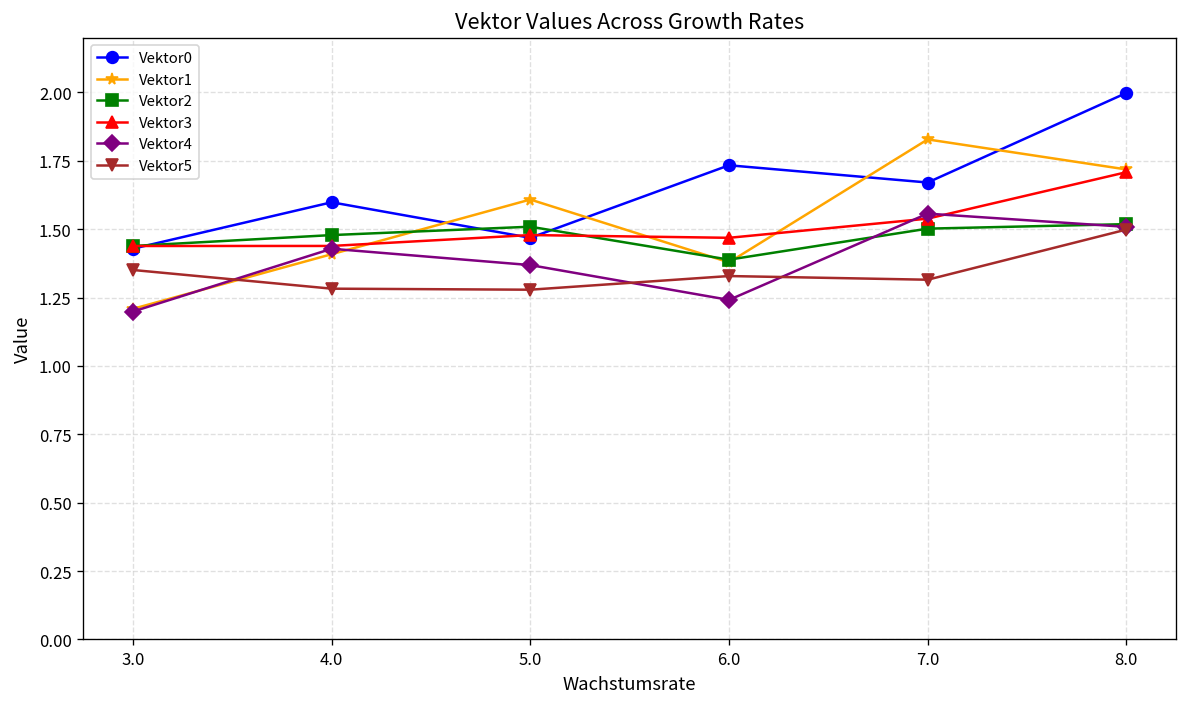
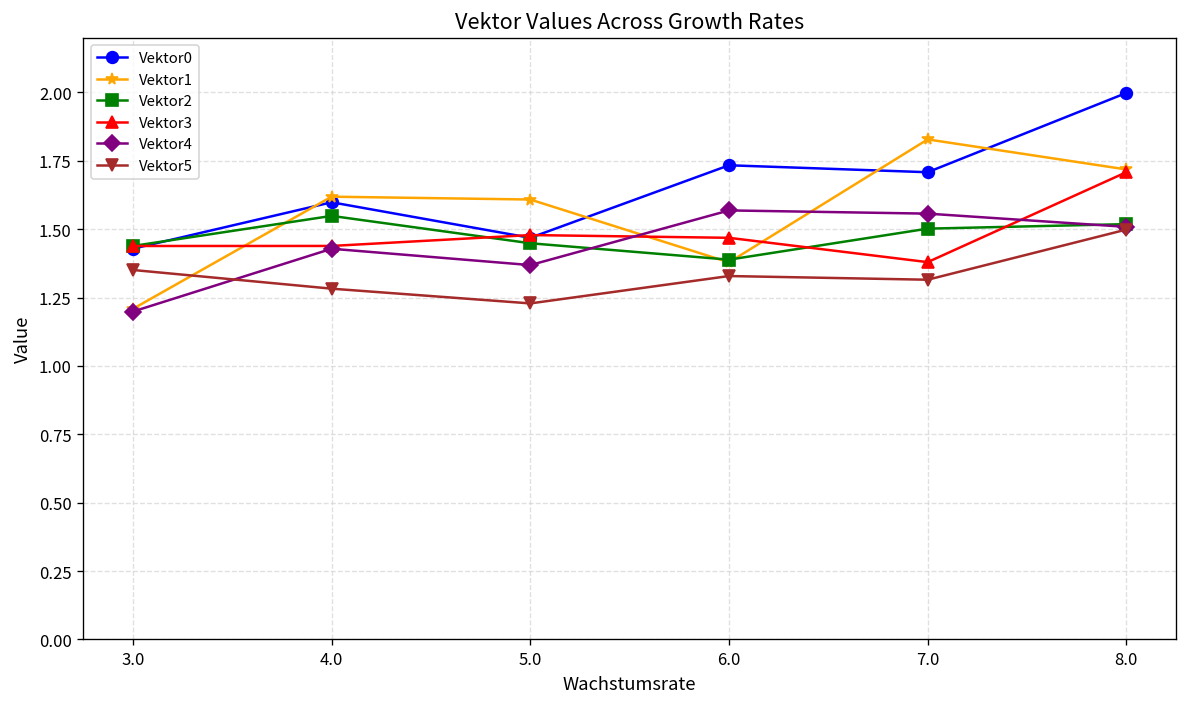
  {
    "Vektor0": {
      "4.0": 1.60,
      "6.0": 1.73,
-     "7.0": 1.67,
+     "7.0": 1.71,
      "8.0": 2.00
    },
    "Vektor1": {
-     "4.0": 1.41,
+     "4.0": 1.62,
      "5.0": 1.61,
      "7.0": 1.83
    },
    "Vektor2": {
-     "4.0": 1.48,
-     "5.0": 1.51,
+     "4.0": 1.55,
+     "5.0": 1.45,
      "7.0": 1.50
    },
    "Vektor3": {
      "6.0": 1.47,
-     "7.0": 1.54
+     "7.0": 1.38
    },
    "Vektor4": {
      "5.0": 1.37,
-     "6.0": 1.24,
+     "6.0": 1.57,
      "7.0": 1.56
    },
    "Vektor5": {
      "3.0": 1.35,
      "4.0": 1.28,
-     "5.0": 1.28,
+     "5.0": 1.23,
      "6.0": 1.33,
      "7.0": 1.32
    }
  }
